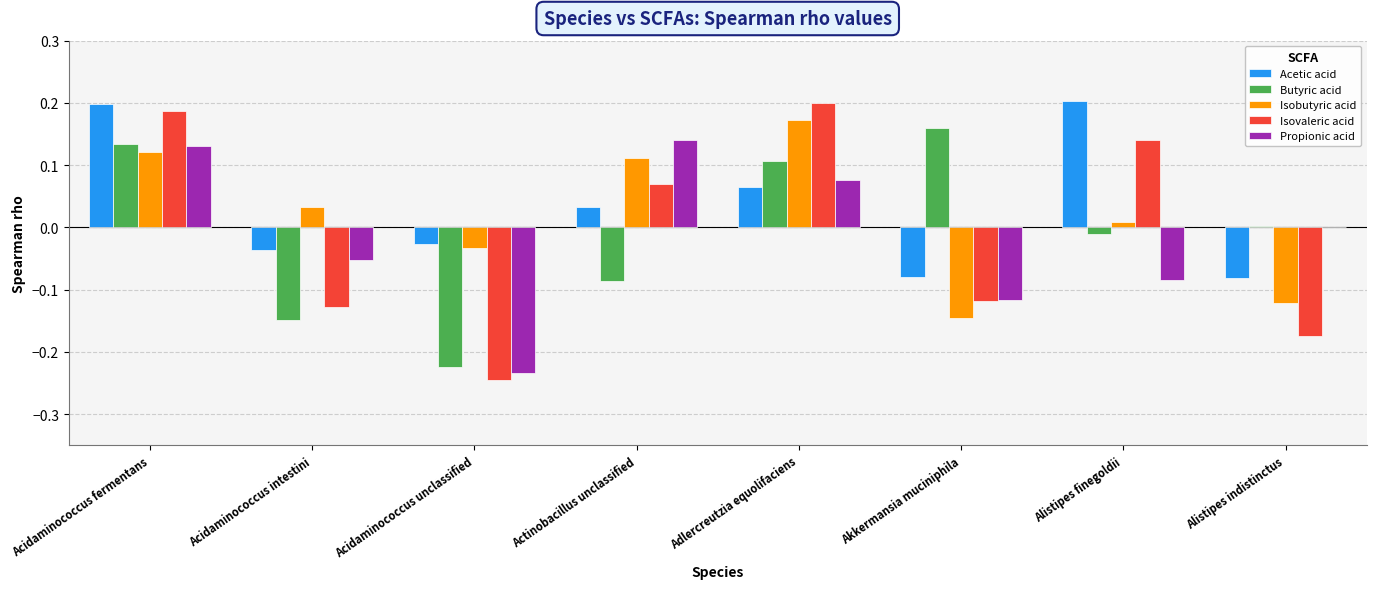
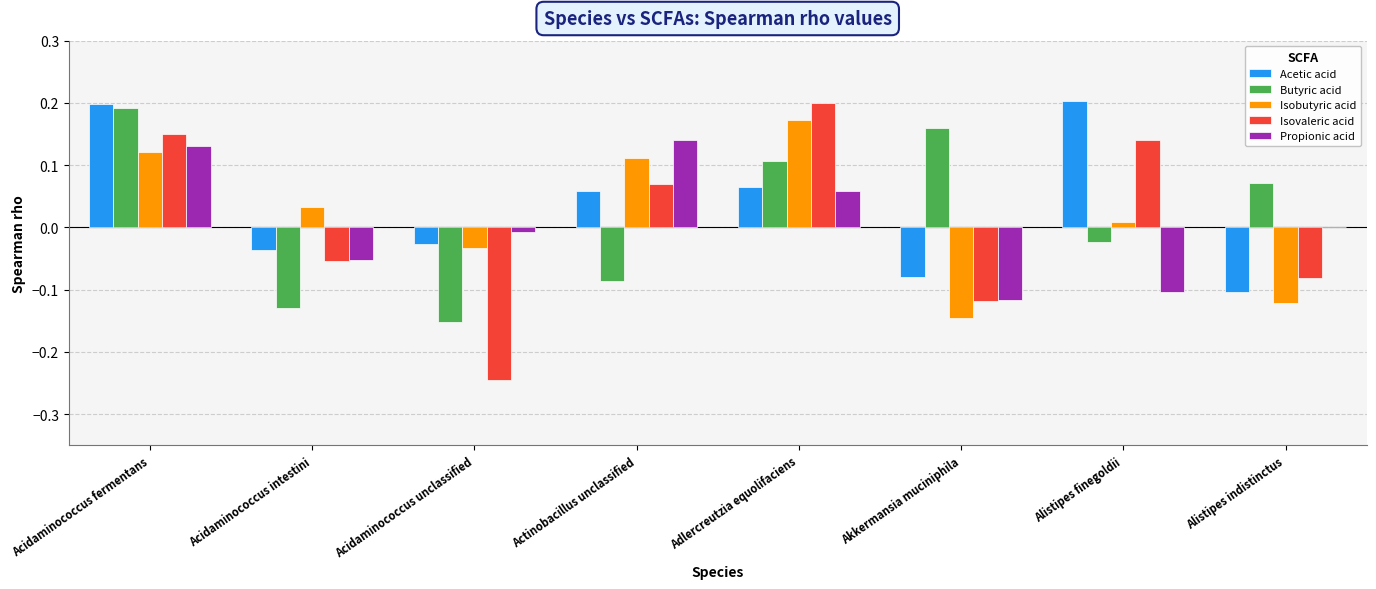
  {
    "Acetic acid": {
      "Acidaminococcus fermentans": 0.20,
      "Acidaminococcus intestini": -0.04,
      "Acidaminococcus unclassified": -0.03,
-     "Actinobacillus unclassified": 0.03,
+     "Actinobacillus unclassified": 0.06,
      "Adlercreutzia equolifaciens": 0.06,
      "Akkermansia muciniphila": -0.08,
      "Alistipes finegoldii": 0.20,
-     "Alistipes indistinctus": -0.08
+     "Alistipes indistinctus": -0.10
    },
    "Butyric acid": {
-     "Acidaminococcus fermentans": 0.13,
-     "Acidaminococcus intestini": -0.15,
-     "Acidaminococcus unclassified": -0.23,
+     "Acidaminococcus fermentans": 0.19,
+     "Acidaminococcus intestini": -0.13,
+     "Acidaminococcus unclassified": -0.15,
      "Actinobacillus unclassified": -0.09,
      "Adlercreutzia equolifaciens": 0.11,
      "Akkermansia muciniphila": 0.16,
-     "Alistipes finegoldii": -0.01,
-     "Alistipes indistinctus": 0.00
+     "Alistipes finegoldii": -0.02,
+     "Alistipes indistinctus": 0.07
    },
    "Isobutyric acid": {
      "Acidaminococcus fermentans": 0.12,
      "Acidaminococcus intestini": 0.03,
      "Acidaminococcus unclassified": -0.03,
      "Actinobacillus unclassified": 0.11,
      "Adlercreutzia equolifaciens": 0.17,
      "Akkermansia muciniphila": -0.15,
      "Alistipes finegoldii": 0.01,
      "Alistipes indistinctus": -0.12
    },
    "Isovaleric acid": {
-     "Acidaminococcus fermentans": 0.19,
-     "Acidaminococcus intestini": -0.13,
+     "Acidaminococcus fermentans": 0.15,
+     "Acidaminococcus intestini": -0.05,
      "Acidaminococcus unclassified": -0.25,
      "Actinobacillus unclassified": 0.07,
      "Adlercreutzia equolifaciens": 0.20,
      "Akkermansia muciniphila": -0.12,
      "Alistipes finegoldii": 0.14,
-     "Alistipes indistinctus": -0.18
+     "Alistipes indistinctus": -0.08
    },
    "Propionic acid": {
      "Acidaminococcus fermentans": 0.13,
      "Acidaminococcus intestini": -0.05,
-     "Acidaminococcus unclassified": -0.23,
+     "Acidaminococcus unclassified": -0.01,
      "Actinobacillus unclassified": 0.14,
-     "Adlercreutzia equolifaciens": 0.08,
+     "Adlercreutzia equolifaciens": 0.06,
      "Akkermansia muciniphila": -0.12,
-     "Alistipes finegoldii": -0.08,
+     "Alistipes finegoldii": -0.10,
      "Alistipes indistinctus": 0.00
    }
  }
